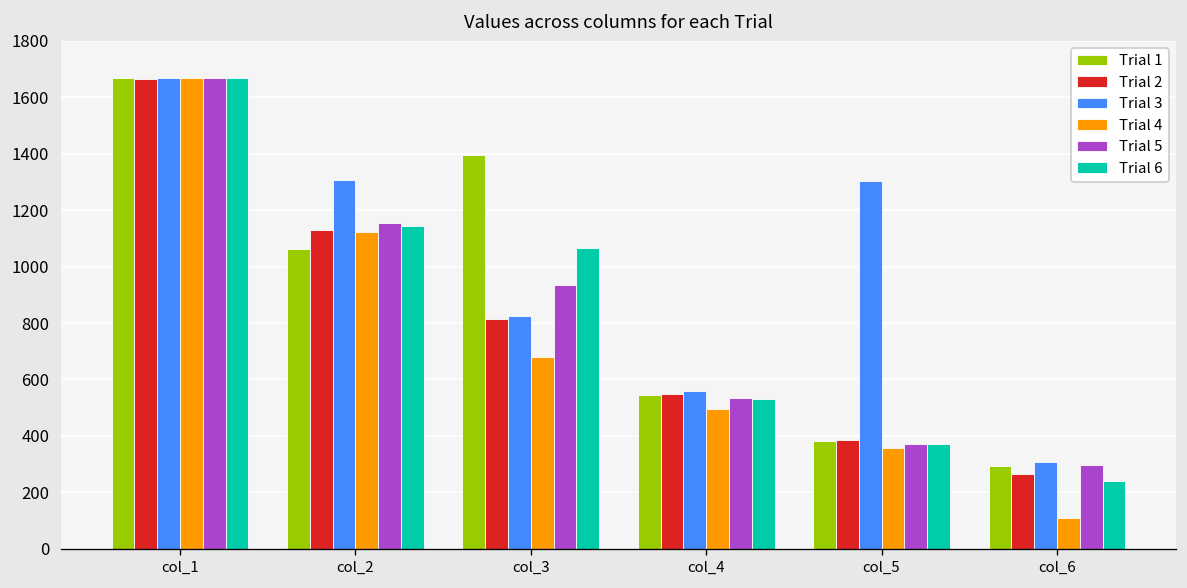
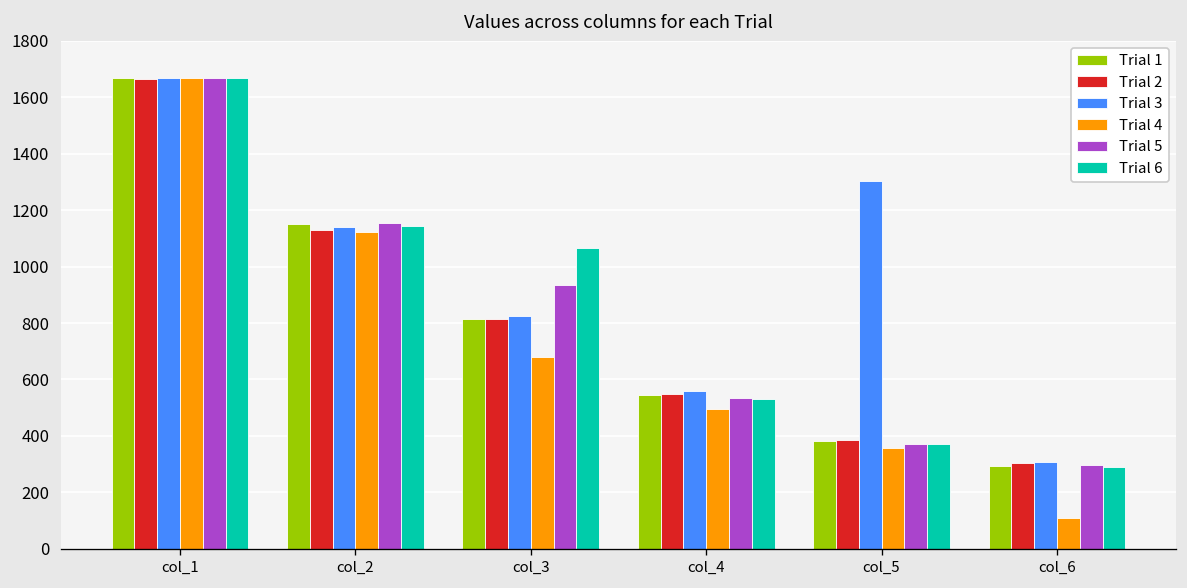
  {
    "Trial 1": {
      "col_1": 1670,
-     "col_2": 1060,
-     "col_3": 1400,
+     "col_2": 1150,
+     "col_3": 810,
      "col_4": 550,
      "col_5": 380,
      "col_6": 290
    },
    "Trial 2": {
      "col_1": 1660,
      "col_2": 1130,
      "col_3": 810,
      "col_4": 550,
      "col_5": 390,
-     "col_6": 270
+     "col_6": 300
    },
    "Trial 3": {
      "col_1": 1670,
-     "col_2": 1310,
+     "col_2": 1140,
      "col_3": 830,
      "col_4": 560,
      "col_5": 1300,
      "col_6": 310
    },
    "Trial 4": {
      "col_1": 1670,
      "col_2": 1120,
      "col_3": 680,
      "col_4": 500,
      "col_5": 360,
      "col_6": 110
    },
    "Trial 5": {
      "col_1": 1670,
      "col_2": 1160,
      "col_3": 940,
      "col_4": 530,
      "col_5": 370,
      "col_6": 300
    },
    "Trial 6": {
      "col_1": 1670,
      "col_2": 1140,
      "col_3": 1070,
      "col_4": 530,
      "col_5": 370,
-     "col_6": 240
+     "col_6": 290
    }
  }
